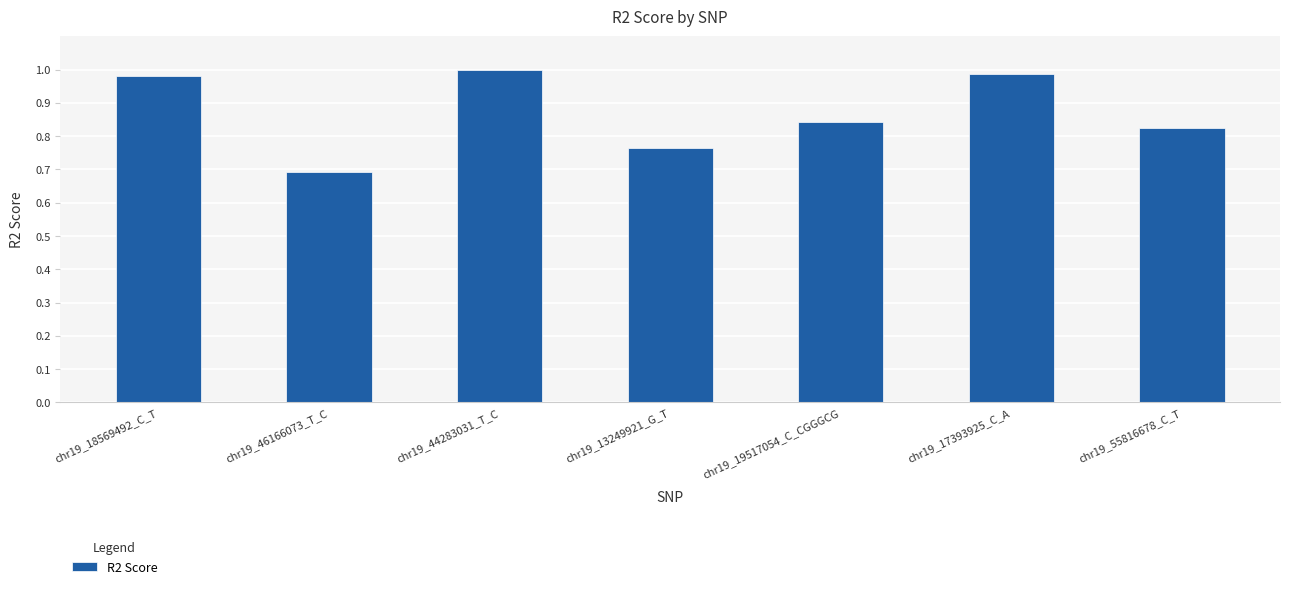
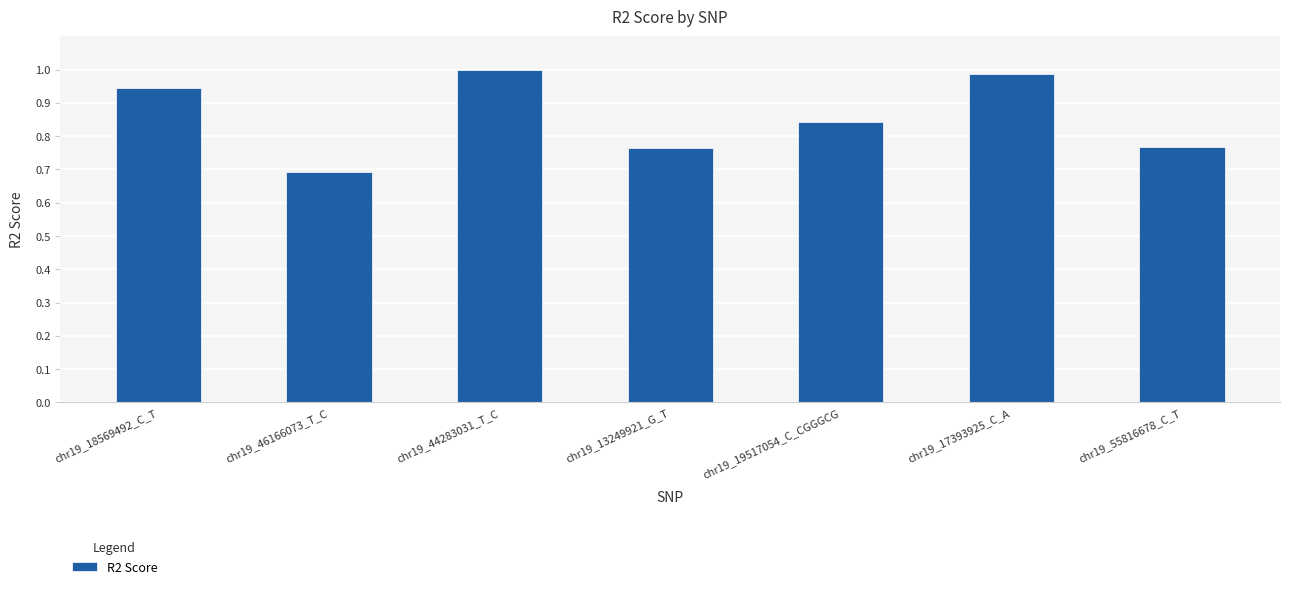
  {
-   "chr19_18569492_C_T": 0.98,
+   "chr19_18569492_C_T": 0.94,
    "chr19_46166073_T_C": 0.69,
    "chr19_44283031_T_C": 1.00,
    "chr19_13249921_G_T": 0.76,
    "chr19_19517054_C_CGGGCG": 0.84,
    "chr19_17393925_C_A": 0.99,
-   "chr19_55816678_C_T": 0.82
+   "chr19_55816678_C_T": 0.77
  }
